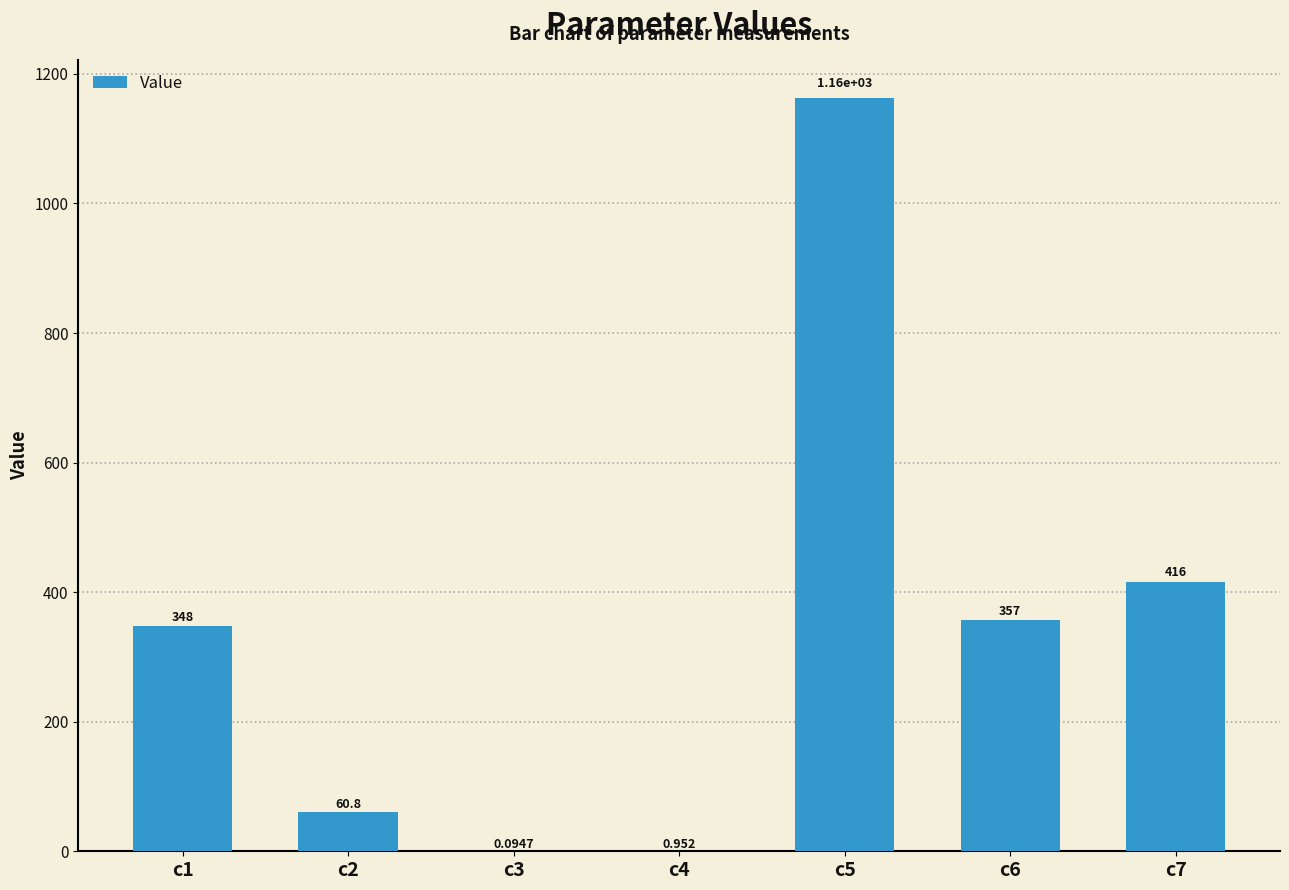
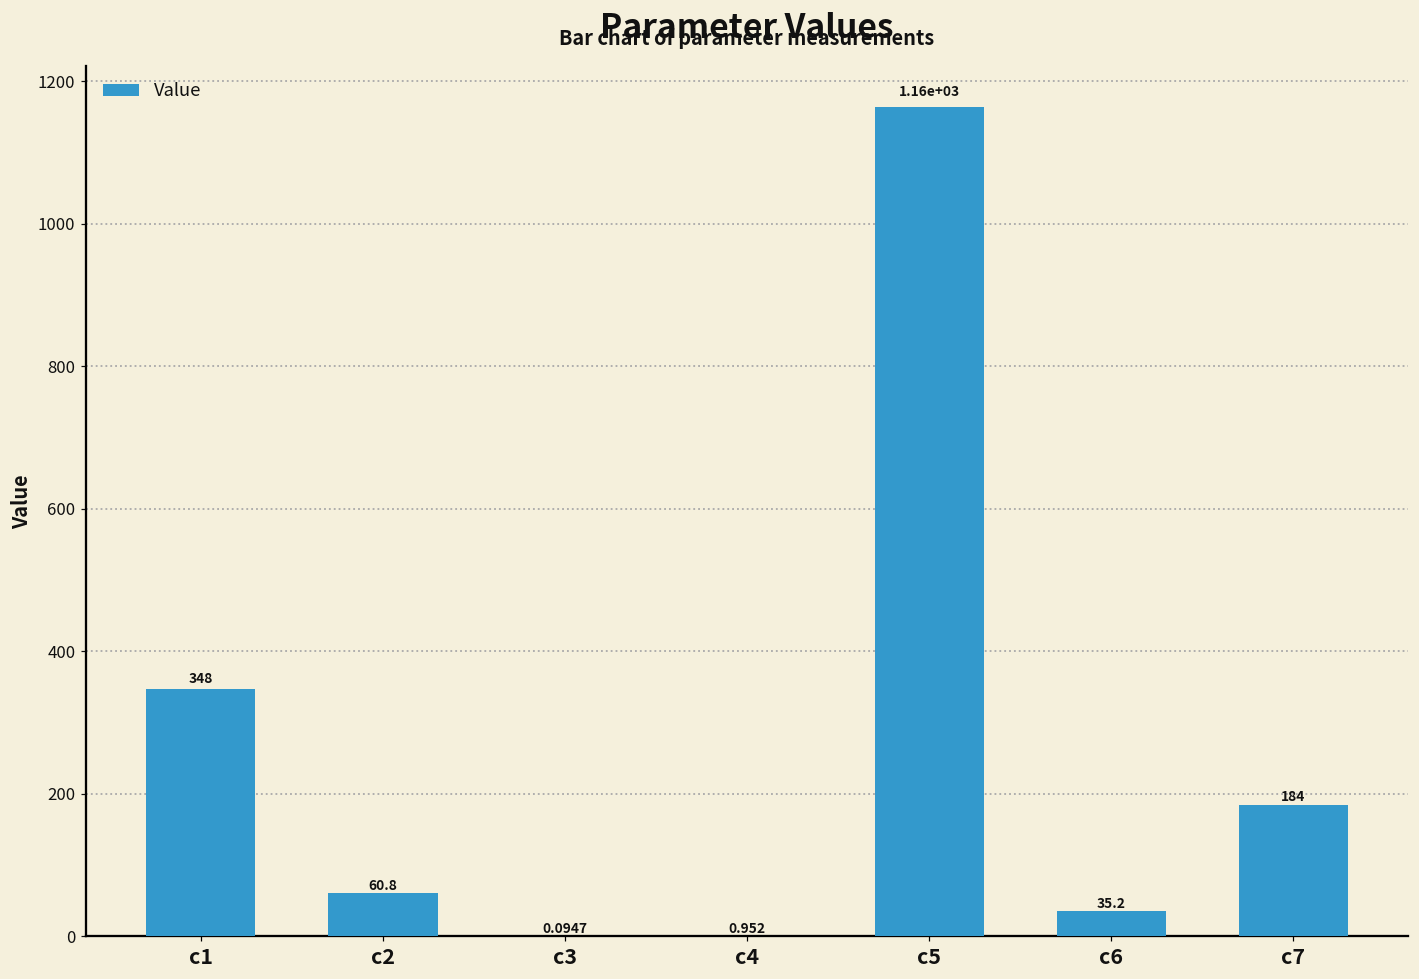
  {
    "c1": 348,
    "c2": 60.8,
    "c3": 0.0947,
    "c4": 0.952,
-   "c6": 357,
-   "c7": 416
+   "c6": 35.2,
+   "c7": 184
  }
